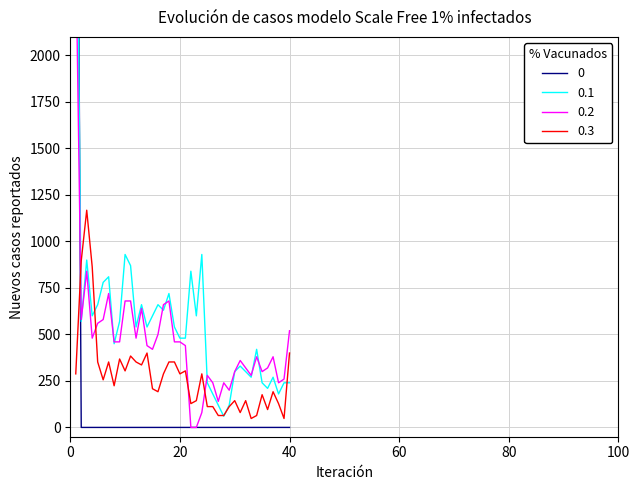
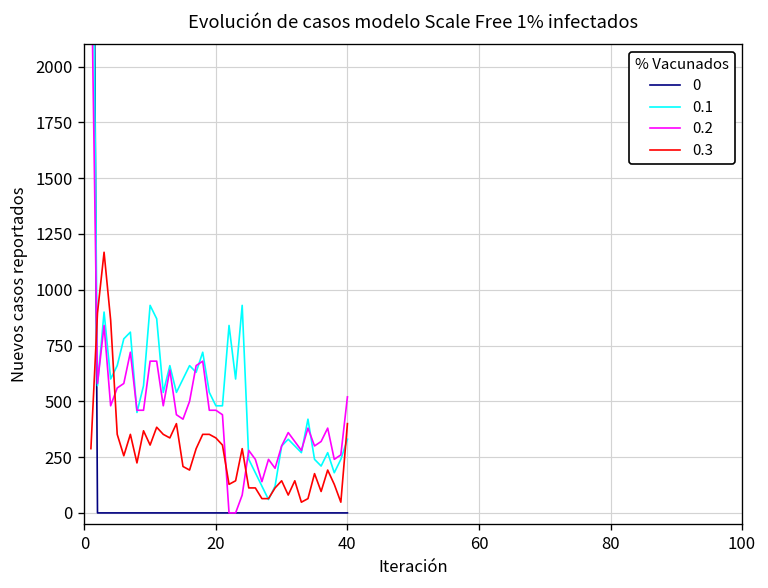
  {
    "0": {
      "20": 0,
      "40": 0
    },
    "0.1": {
      "20": 480,
-     "40": 240
+     "40": 330
    },
    "0.2": {
      "20": 460,
      "40": 520
    },
    "0.3": {
-     "20": 290,
+     "20": 340,
      "40": 400
    }
  }
